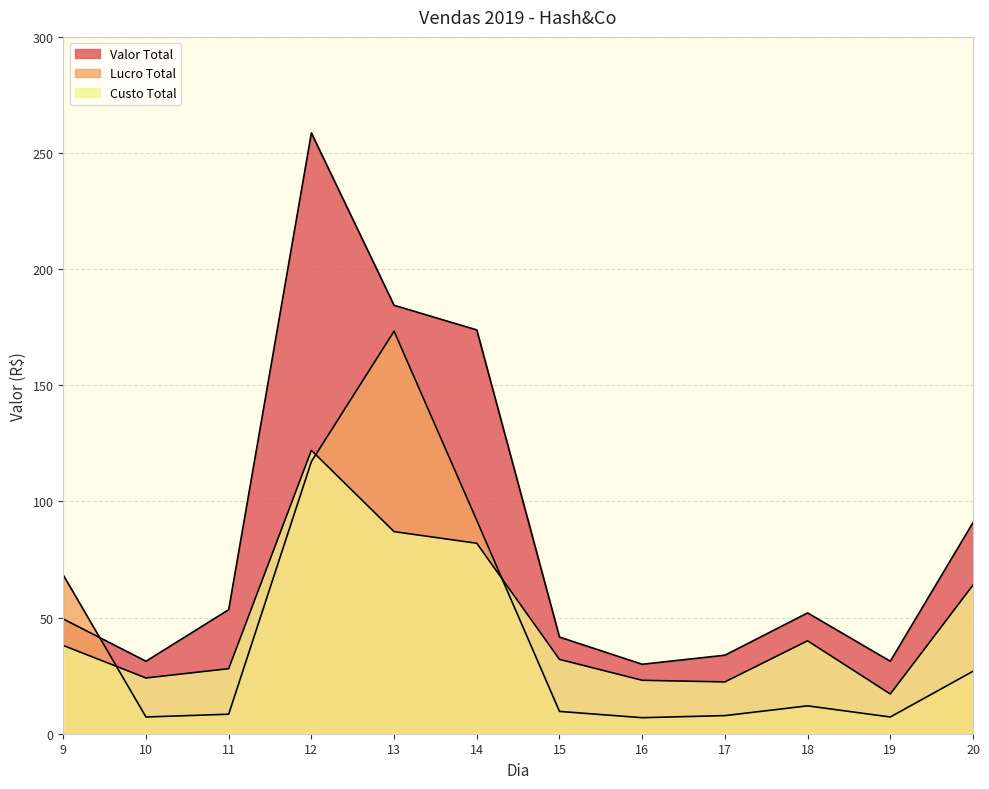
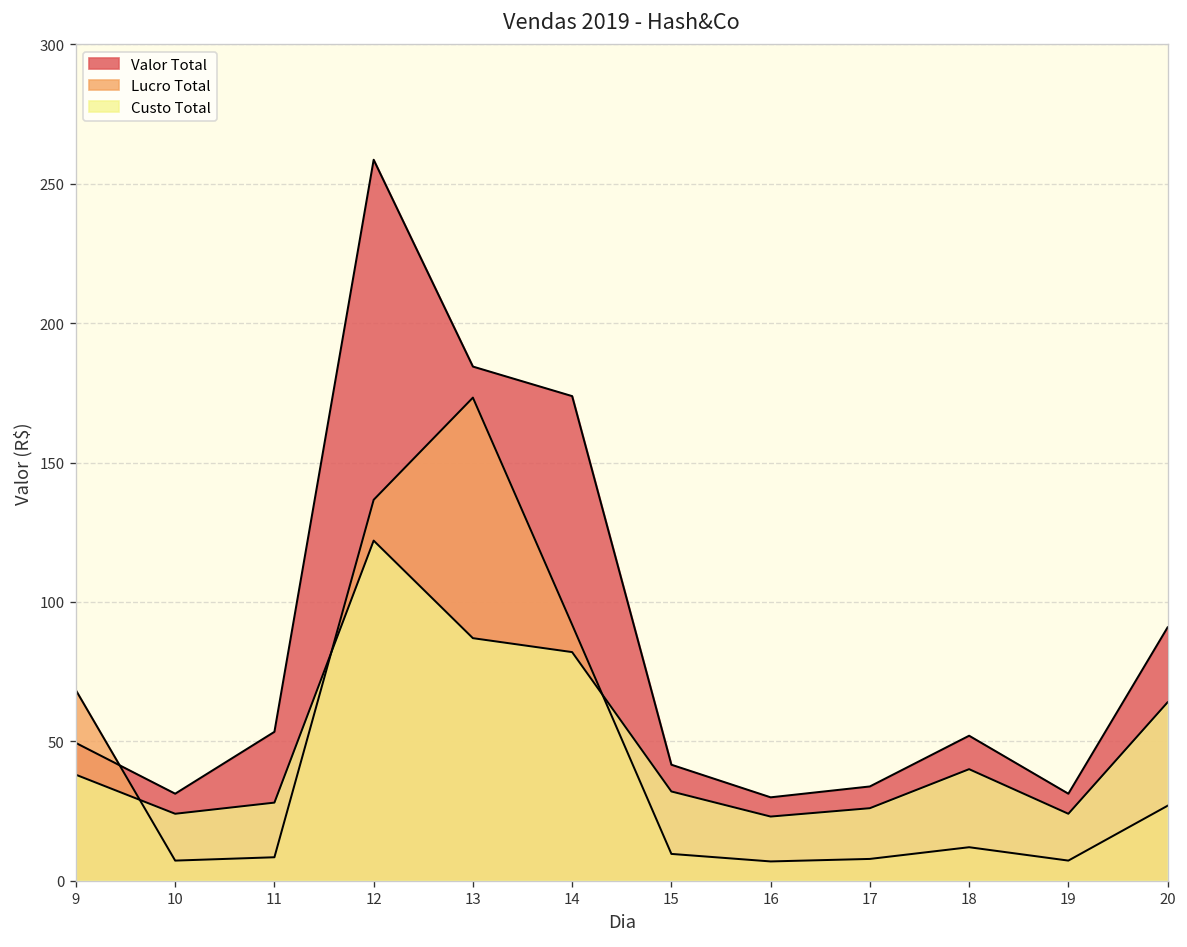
  {
    "Valor Total": {
      "9": 49,
      "10": 31,
      "11": 53,
      "12": 259,
      "13": 184,
      "14": 174,
      "15": 42,
      "16": 30,
      "17": 34,
      "18": 52,
      "19": 31,
      "20": 91
    },
    "Lucro Total": {
      "9": 68,
      "10": 7,
      "11": 8,
-     "12": 117,
+     "12": 137,
      "13": 173,
      "14": 92,
      "15": 10,
      "16": 7,
      "17": 8,
      "18": 12,
      "19": 7,
      "20": 27
    },
    "Custo Total": {
      "9": 38,
      "10": 24,
      "11": 28,
      "12": 122,
      "13": 87,
      "14": 82,
      "15": 32,
      "16": 23,
-     "17": 22,
+     "17": 26,
      "18": 40,
-     "19": 17,
+     "19": 24,
      "20": 64
    }
  }
